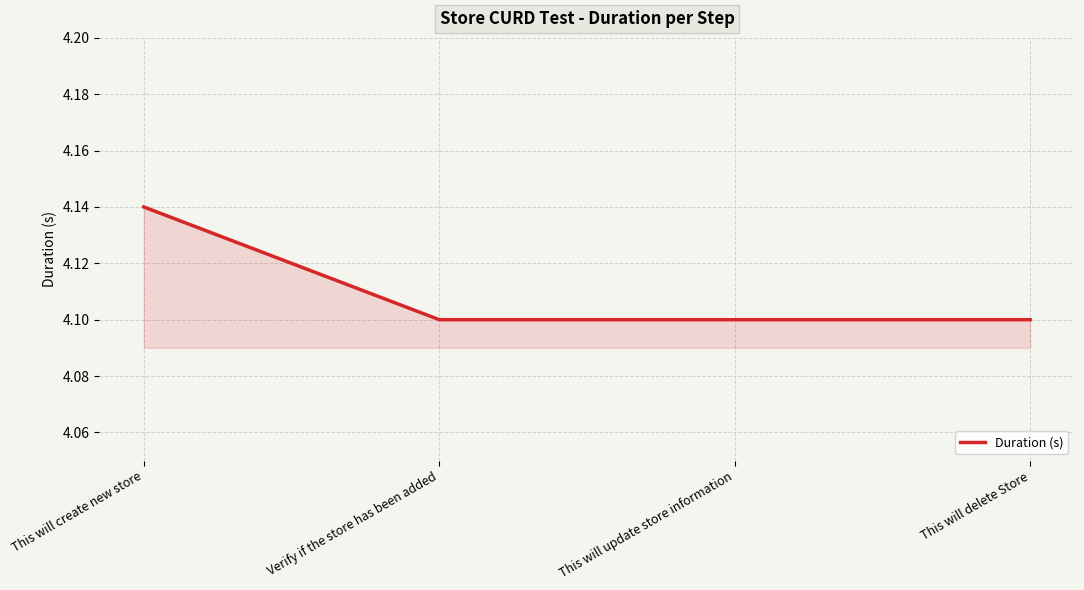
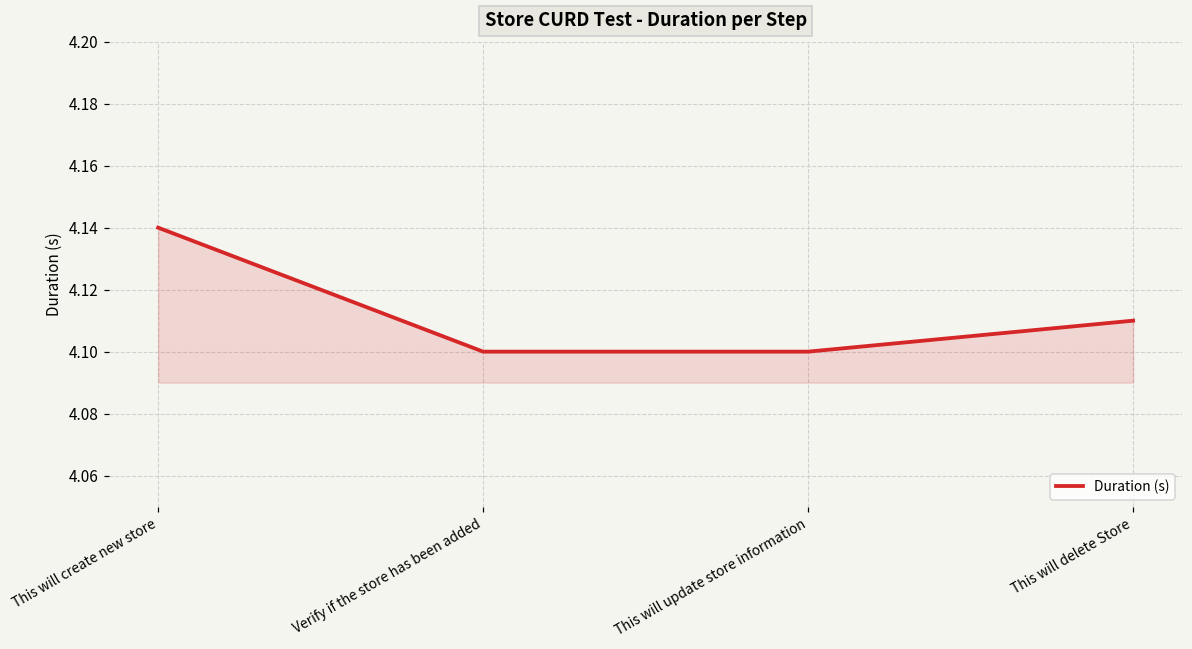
  {
    "This will create new store": 4.14,
    "Verify if the store has been added": 4.10,
    "This will update store information": 4.10,
-   "This will delete Store": 4.10
+   "This will delete Store": 4.11
  }
